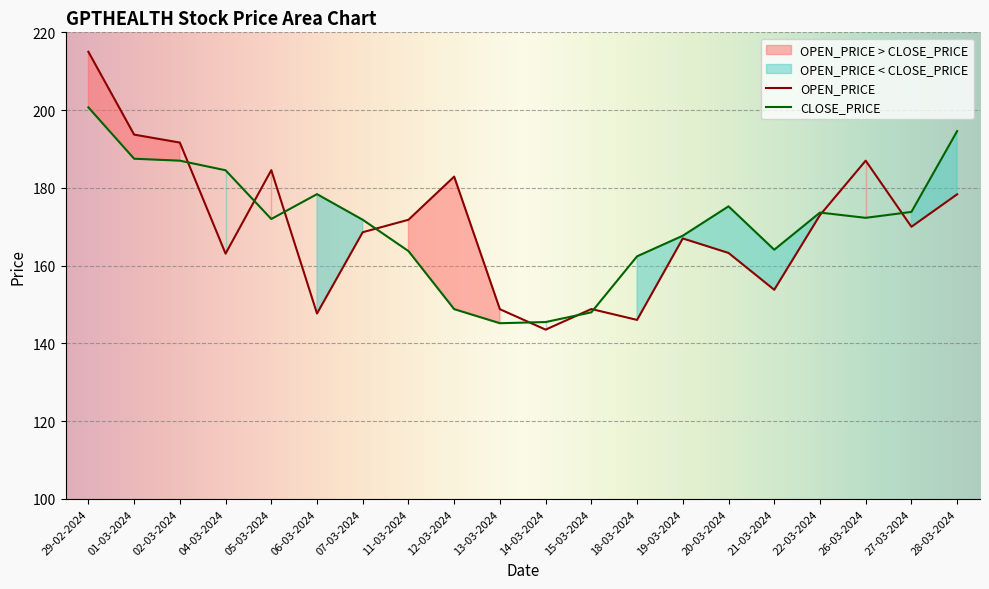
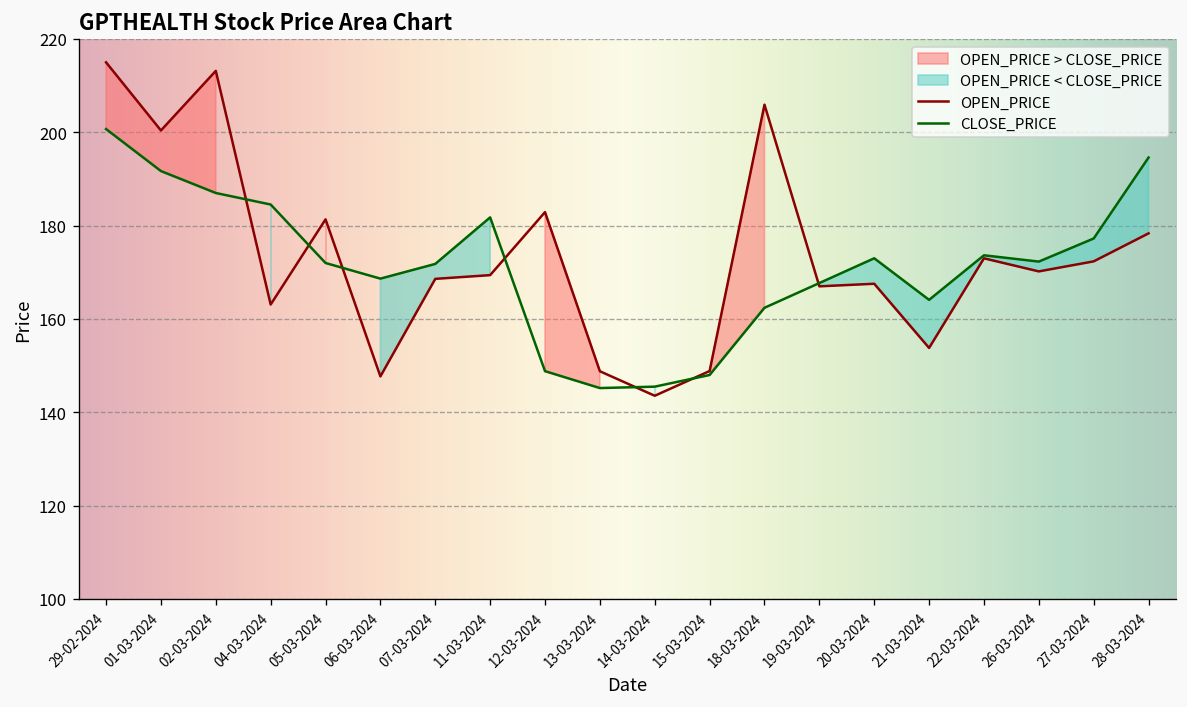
  {
    "OPEN_PRICE": {
      "29-02-2024": 215,
-     "01-03-2024": 194,
-     "02-03-2024": 192,
+     "01-03-2024": 200,
+     "02-03-2024": 213,
      "04-03-2024": 163,
-     "05-03-2024": 185,
+     "05-03-2024": 181,
      "06-03-2024": 148,
      "07-03-2024": 169,
-     "11-03-2024": 172,
+     "11-03-2024": 169,
      "12-03-2024": 183,
      "13-03-2024": 149,
      "14-03-2024": 144,
      "15-03-2024": 149,
-     "18-03-2024": 146,
+     "18-03-2024": 206,
      "19-03-2024": 167,
-     "20-03-2024": 163,
+     "20-03-2024": 168,
      "21-03-2024": 154,
-     "26-03-2024": 187,
-     "27-03-2024": 170,
+     "26-03-2024": 170,
+     "27-03-2024": 172,
      "28-03-2024": 178
    },
    "CLOSE_PRICE": {
      "29-02-2024": 201,
-     "01-03-2024": 188,
+     "01-03-2024": 192,
      "02-03-2024": 187,
      "04-03-2024": 185,
      "05-03-2024": 172,
-     "06-03-2024": 178,
+     "06-03-2024": 169,
      "07-03-2024": 172,
-     "11-03-2024": 164,
+     "11-03-2024": 182,
      "12-03-2024": 149,
      "13-03-2024": 145,
      "14-03-2024": 146,
      "15-03-2024": 148,
      "18-03-2024": 162,
      "19-03-2024": 168,
-     "20-03-2024": 175,
+     "20-03-2024": 173,
      "21-03-2024": 164,
      "26-03-2024": 172,
-     "27-03-2024": 174,
+     "27-03-2024": 177,
      "28-03-2024": 195
    }
  }
